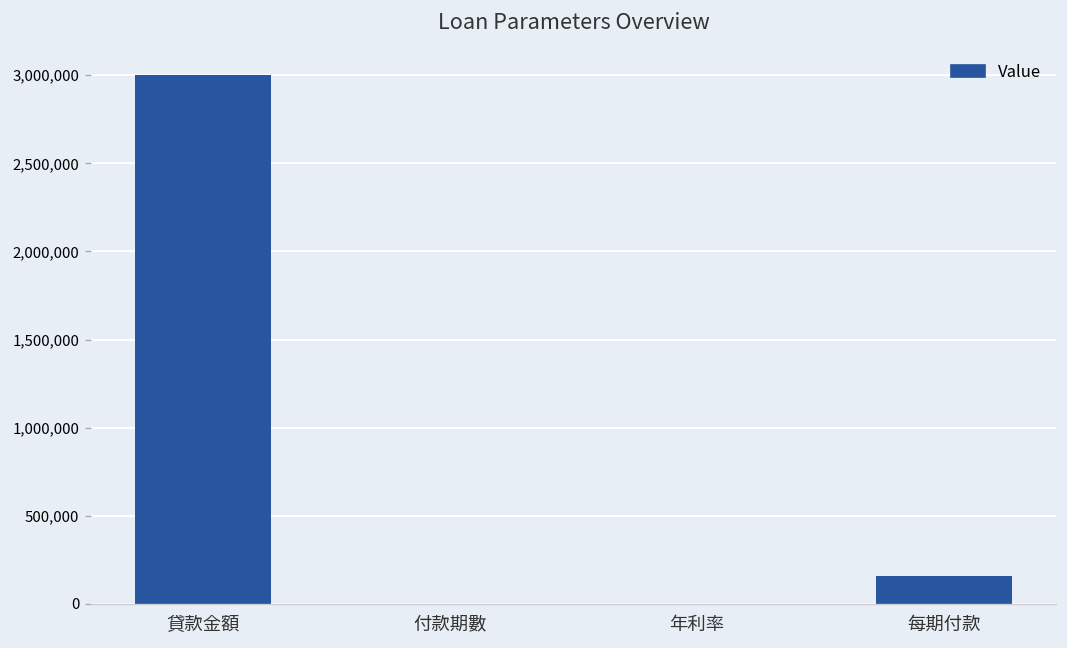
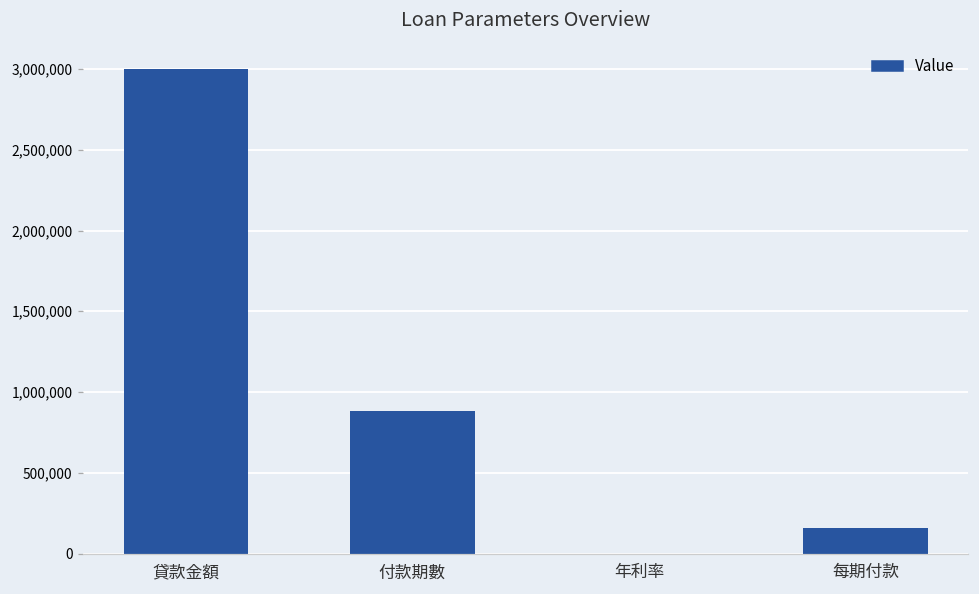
  {
    "貸款金額": "3,000,000",
-   "付款期數": "0",
+   "付款期數": "880,000",
    "每期付款": "160,000"
  }
